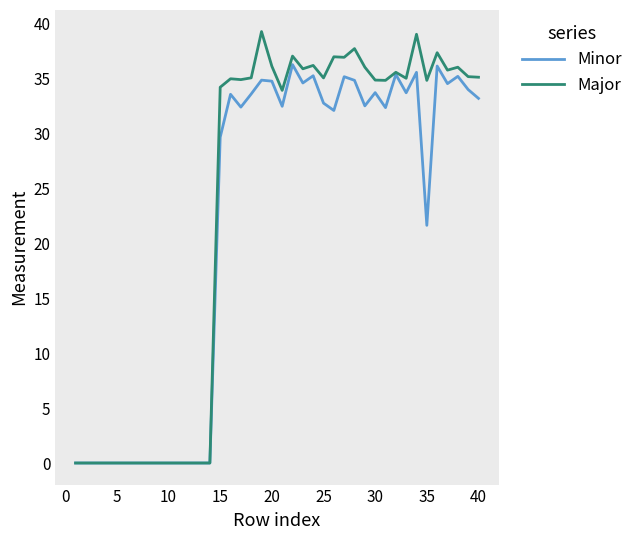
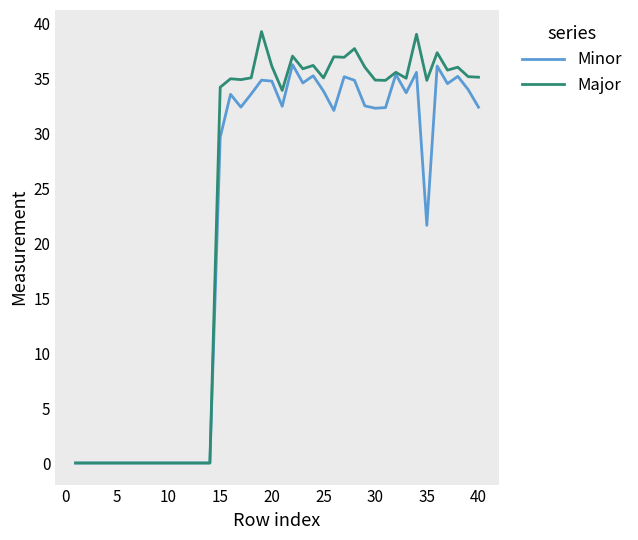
  {
    "Minor": {
      "15": 29.7,
      "20": 34.8,
-     "25": 32.8,
-     "30": 33.7,
+     "25": 33.9,
+     "30": 32.3,
      "35": 21.6,
-     "40": 33.2
+     "40": 32.4
    },
    "Major": {
      "15": 34.2,
      "20": 36.1,
      "25": 35.1,
      "30": 34.9,
      "35": 34.8,
      "40": 35.1
    }
  }
